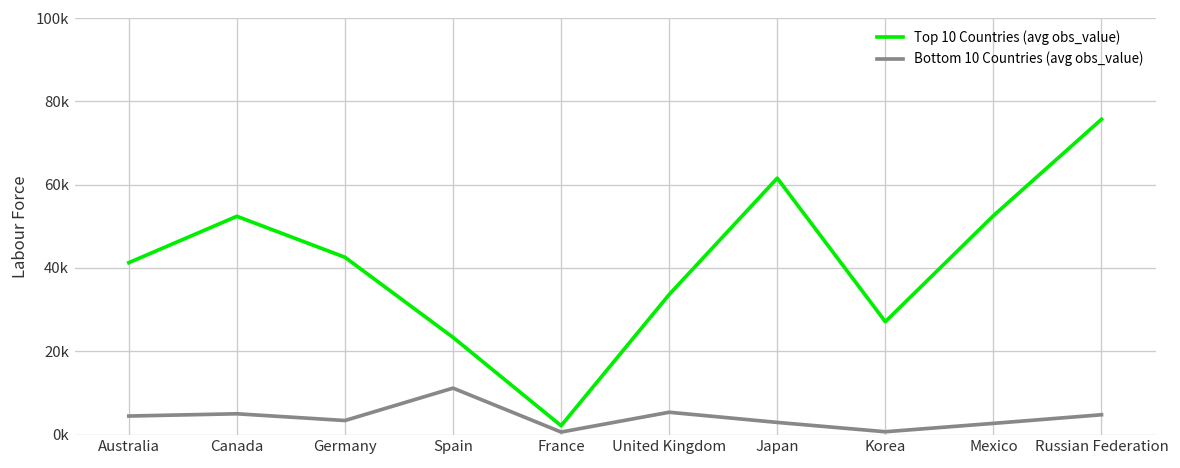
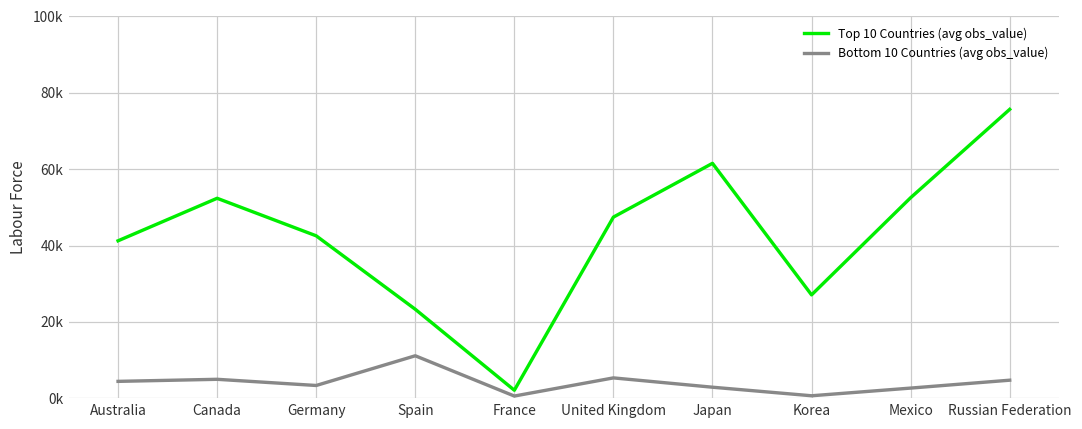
  {
    "Top 10 Countries (avg obs_value)": {
      "Australia": 41000,
      "Canada": 52000,
      "Germany": 43000,
      "Spain": 23000,
      "France": 2000,
-     "United Kingdom": 34000,
+     "United Kingdom": 47000,
      "Japan": 62000,
      "Korea": 27000,
      "Mexico": 53000,
      "Russian Federation": 76000
    },
    "Bottom 10 Countries (avg obs_value)": {
      "Australia": 4000,
      "Canada": 5000,
      "Germany": 3000,
      "Spain": 11000,
      "France": 1000,
      "United Kingdom": 5000,
      "Japan": 3000,
      "Korea": 1000,
      "Mexico": 3000,
      "Russian Federation": 5000
    }
  }
